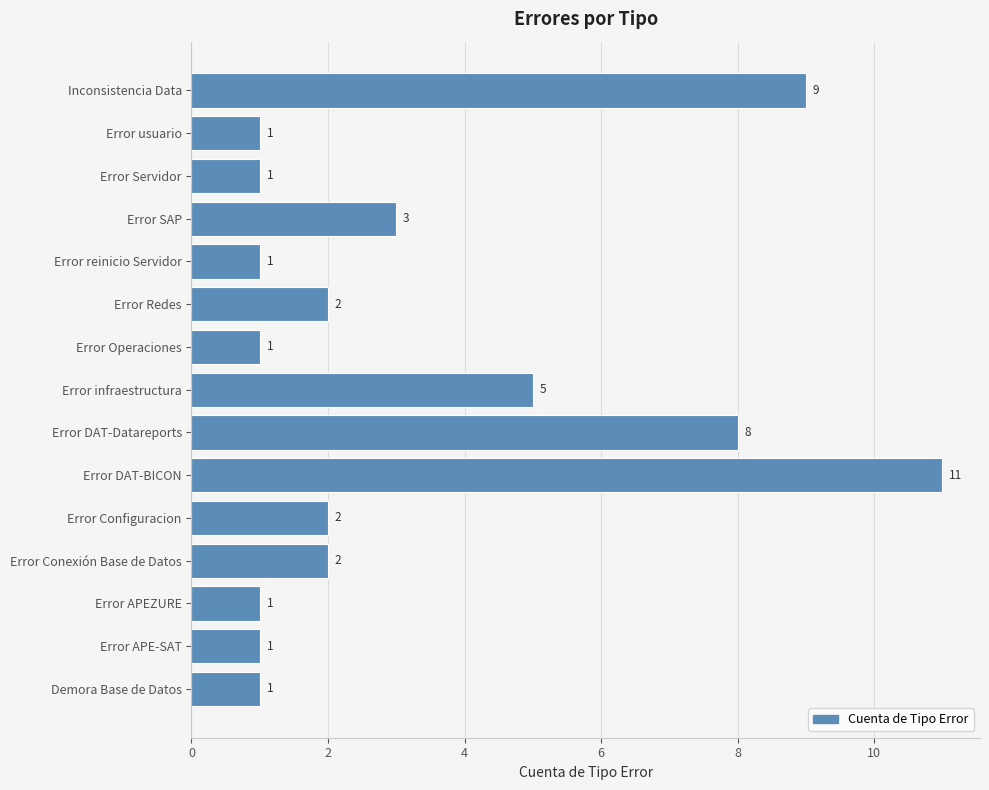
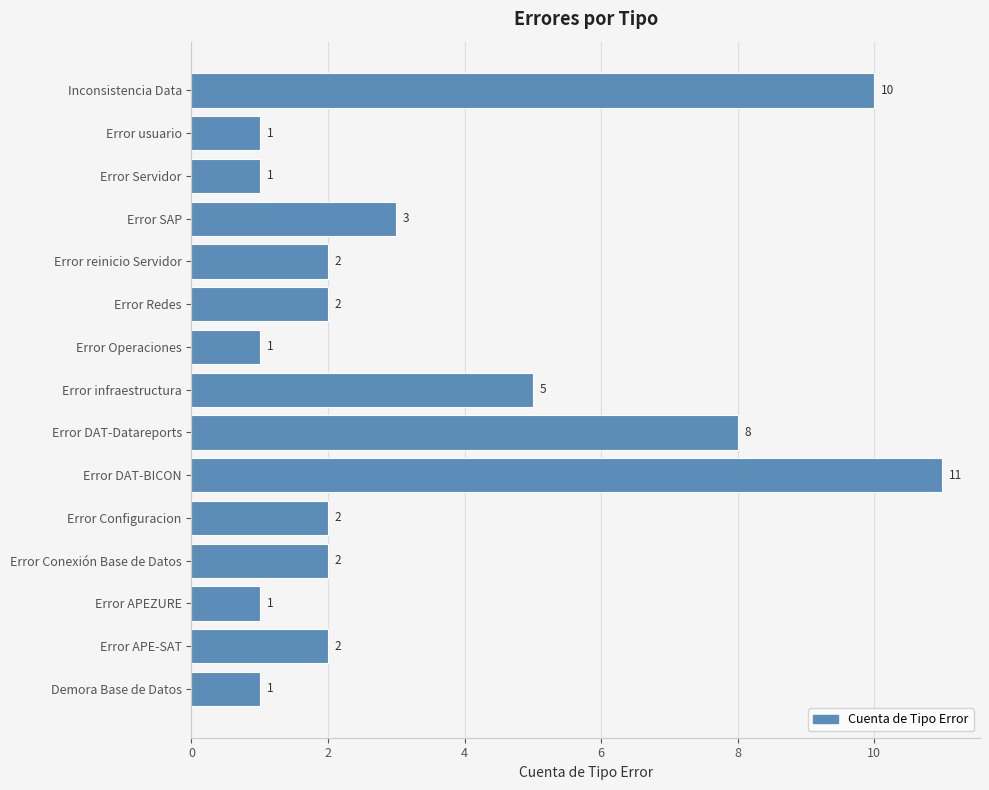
  {
-   "Inconsistencia Data": 9,
+   "Inconsistencia Data": 10,
    "Error usuario": 1,
    "Error Servidor": 1,
    "Error SAP": 3,
-   "Error reinicio Servidor": 1,
+   "Error reinicio Servidor": 2,
    "Error Redes": 2,
    "Error Operaciones": 1,
    "Error infraestructura": 5,
    "Error DAT-Datareports": 8,
    "Error DAT-BICON": 11,
    "Error Configuracion": 2,
    "Error Conexión Base de Datos": 2,
    "Error APEZURE": 1,
-   "Error APE-SAT": 1,
+   "Error APE-SAT": 2,
    "Demora Base de Datos": 1
  }
